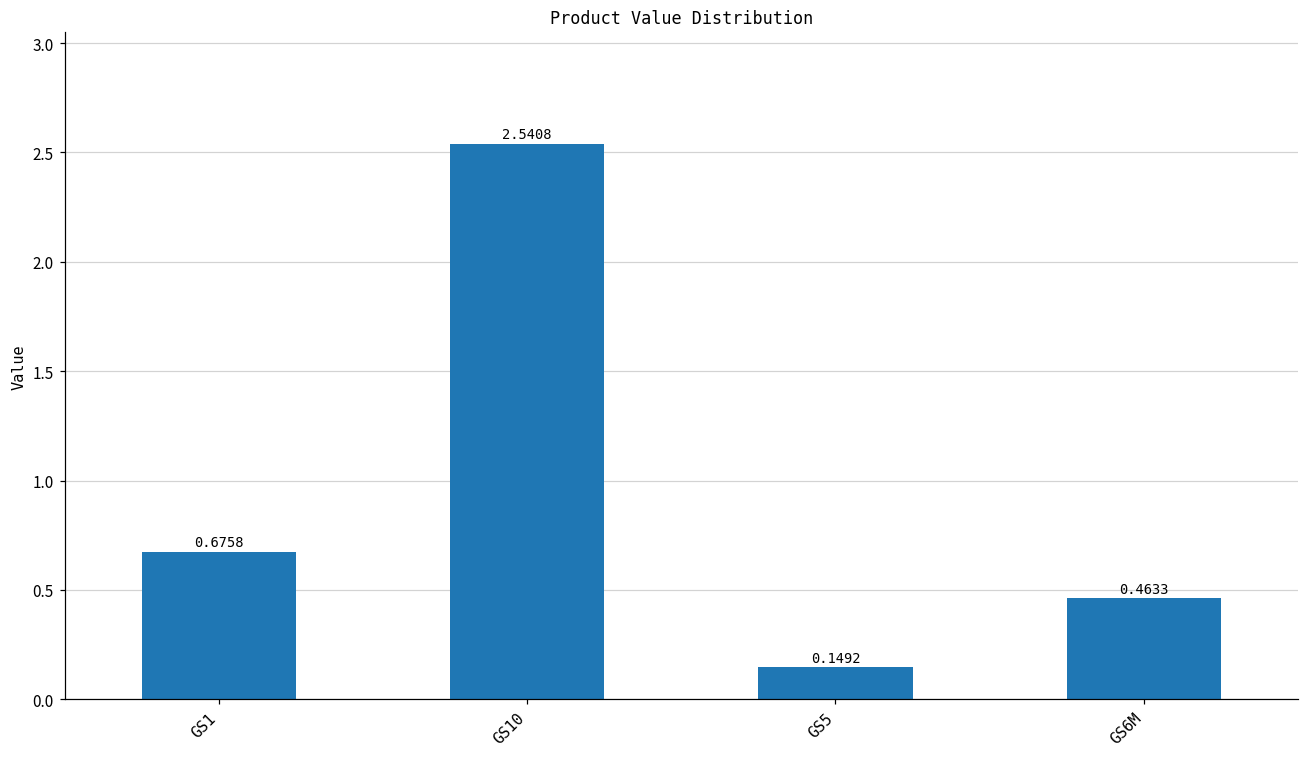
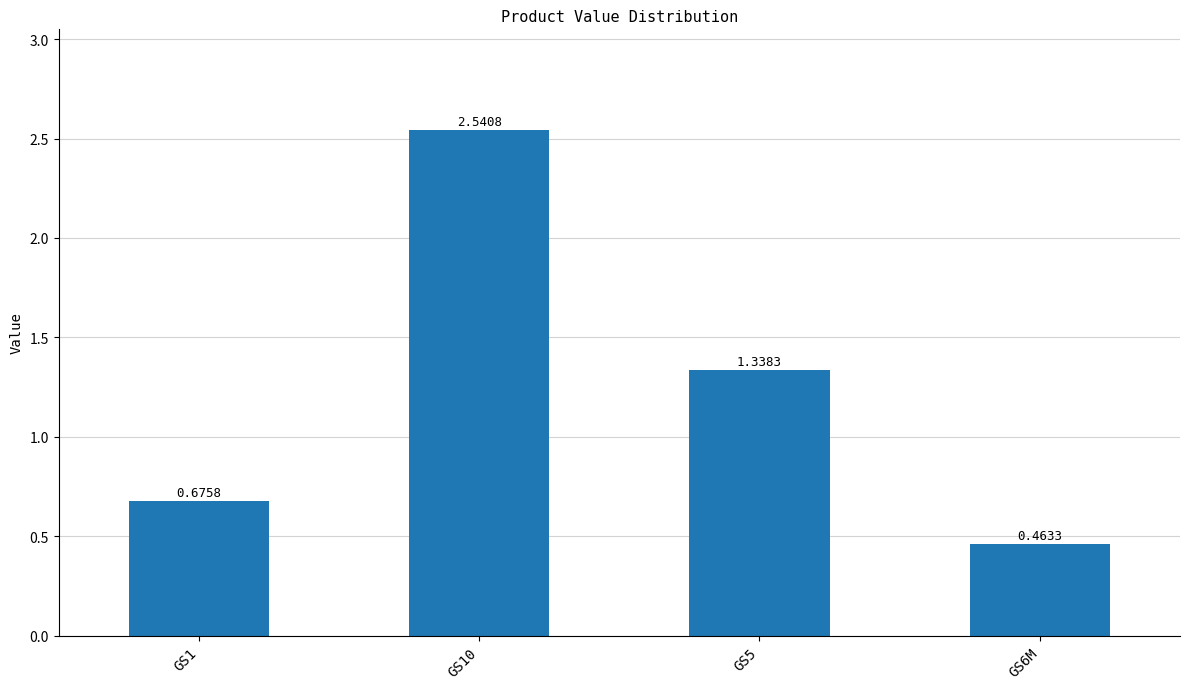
  {
    "GS1": 0.6758,
    "GS10": 2.5408,
-   "GS5": 0.1492,
+   "GS5": 1.3383,
    "GS6M": 0.4633
  }
